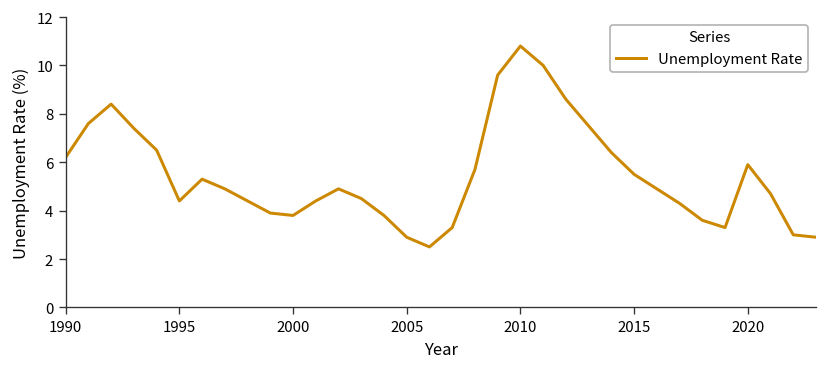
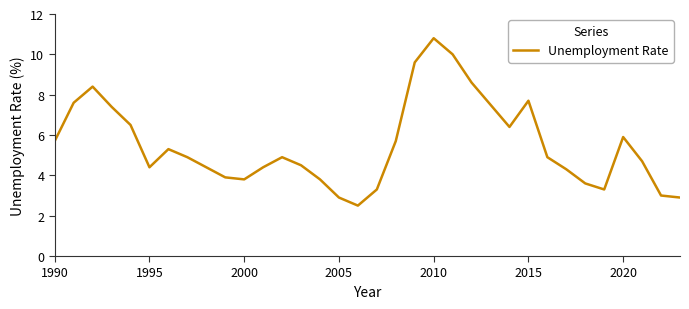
  {
-   "1990": 6.2,
+   "1990": 5.7,
    "1995": 4.4,
    "2000": 3.8,
    "2005": 2.9,
    "2010": 10.8,
-   "2015": 5.5,
+   "2015": 7.7,
    "2020": 5.9
  }
